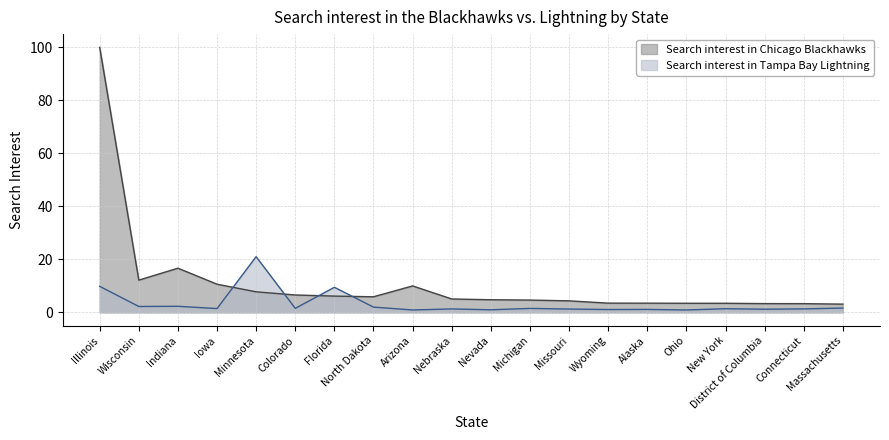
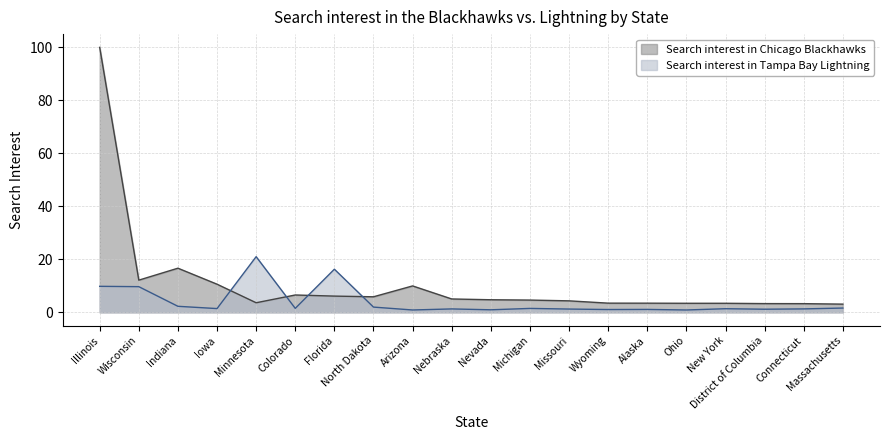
  {
    "Search interest in Chicago Blackhawks": {
      "Illinois": 100,
      "Wisconsin": 12,
      "Indiana": 17,
      "Iowa": 11,
-     "Minnesota": 8,
+     "Minnesota": 4,
      "Colorado": 7,
      "Florida": 6,
      "North Dakota": 6,
      "Arizona": 10,
      "Nebraska": 5,
      "Nevada": 5,
      "Michigan": 5,
      "Missouri": 4,
      "Wyoming": 3,
      "Alaska": 3,
      "Ohio": 3,
      "New York": 3,
      "District of Columbia": 3,
      "Connecticut": 3,
      "Massachusetts": 3
    },
    "Search interest in Tampa Bay Lightning": {
      "Illinois": 10,
-     "Wisconsin": 2,
+     "Wisconsin": 10,
      "Indiana": 2,
      "Iowa": 1,
      "Minnesota": 21,
      "Colorado": 2,
-     "Florida": 9,
+     "Florida": 16,
      "North Dakota": 2,
      "Arizona": 1,
      "Nebraska": 1,
      "Nevada": 1,
      "Michigan": 1,
      "Missouri": 1,
      "Wyoming": 1,
      "Alaska": 1,
      "Ohio": 1,
      "New York": 1,
      "District of Columbia": 1,
      "Connecticut": 1,
      "Massachusetts": 2
    }
  }
